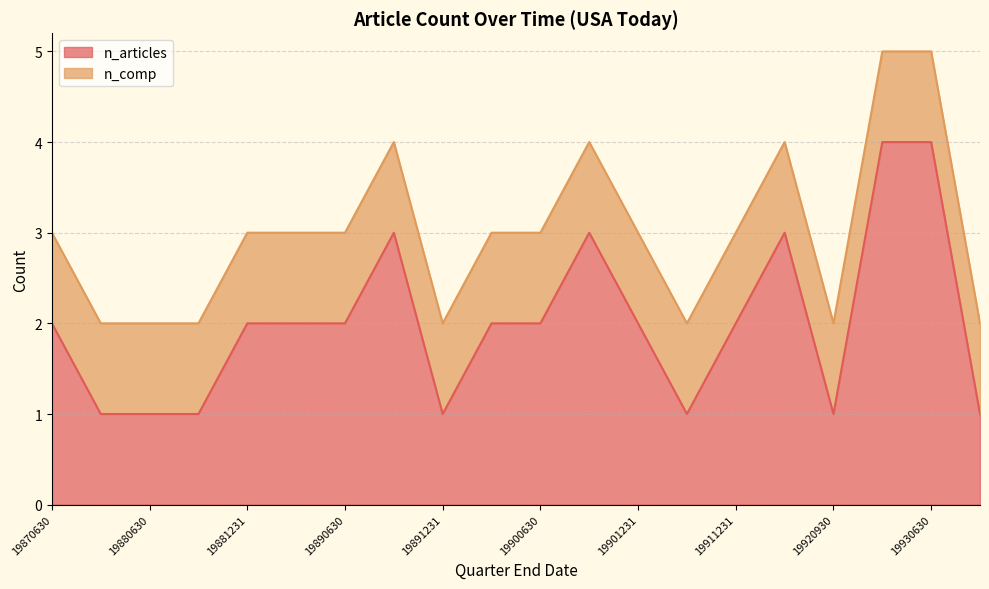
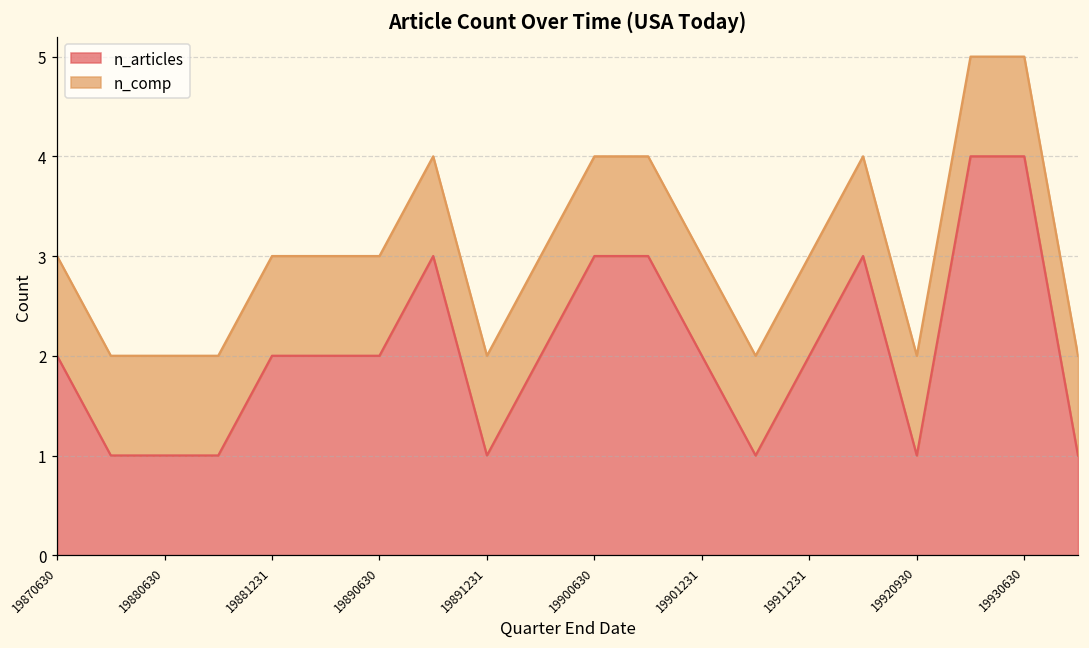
  {
    "n_articles": {
      "19870630": 2,
      "19880630": 1,
      "19881231": 2,
      "19890630": 2,
      "19891231": 1,
-     "19900630": 2,
+     "19900630": 3,
      "19901231": 2,
      "19911231": 2,
      "19920930": 1,
      "19930630": 4
    },
    "n_comp": {
      "19870630": 1,
      "19880630": 1,
      "19881231": 1,
      "19890630": 1,
      "19891231": 1,
      "19900630": 1,
      "19901231": 1,
      "19911231": 1,
      "19920930": 1,
      "19930630": 1
    }
  }
